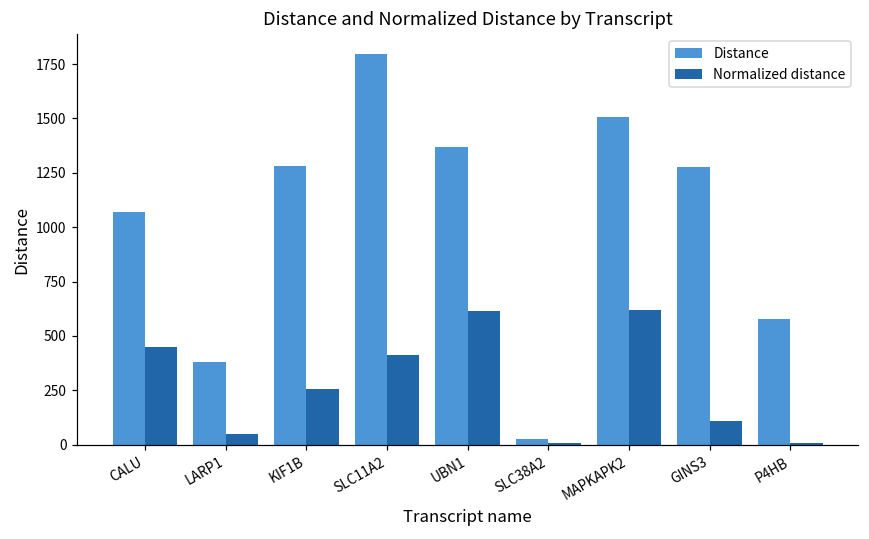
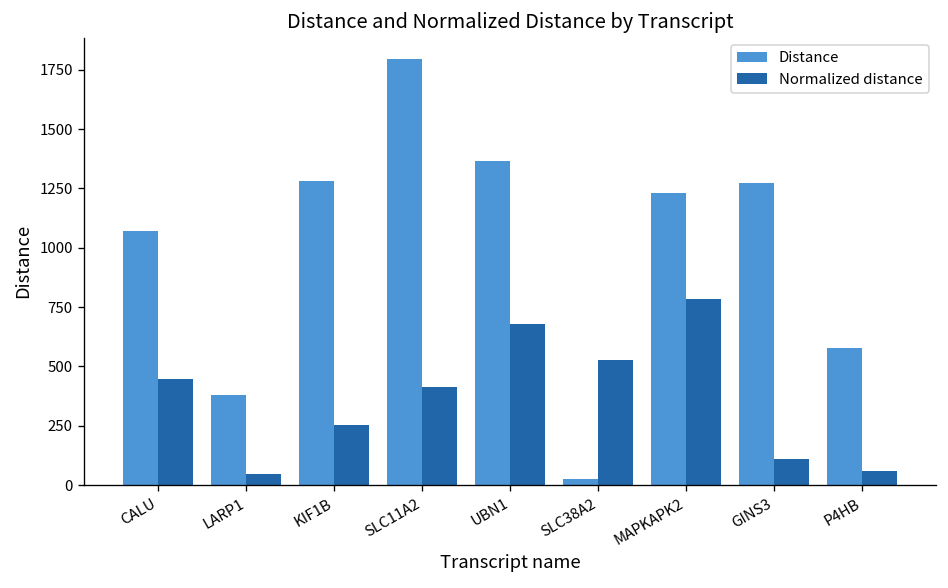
  {
    "Distance": {
      "CALU": 1070,
      "LARP1": 380,
      "KIF1B": 1280,
      "SLC11A2": 1800,
      "UBN1": 1370,
      "SLC38A2": 20,
-     "MAPKAPK2": 1510,
+     "MAPKAPK2": 1230,
      "GINS3": 1280,
      "P4HB": 580
    },
    "Normalized distance": {
      "CALU": 450,
      "LARP1": 50,
      "KIF1B": 260,
      "SLC11A2": 410,
-     "UBN1": 610,
-     "SLC38A2": 10,
-     "MAPKAPK2": 620,
+     "UBN1": 680,
+     "SLC38A2": 530,
+     "MAPKAPK2": 790,
      "GINS3": 110,
-     "P4HB": 10
+     "P4HB": 60
    }
  }
